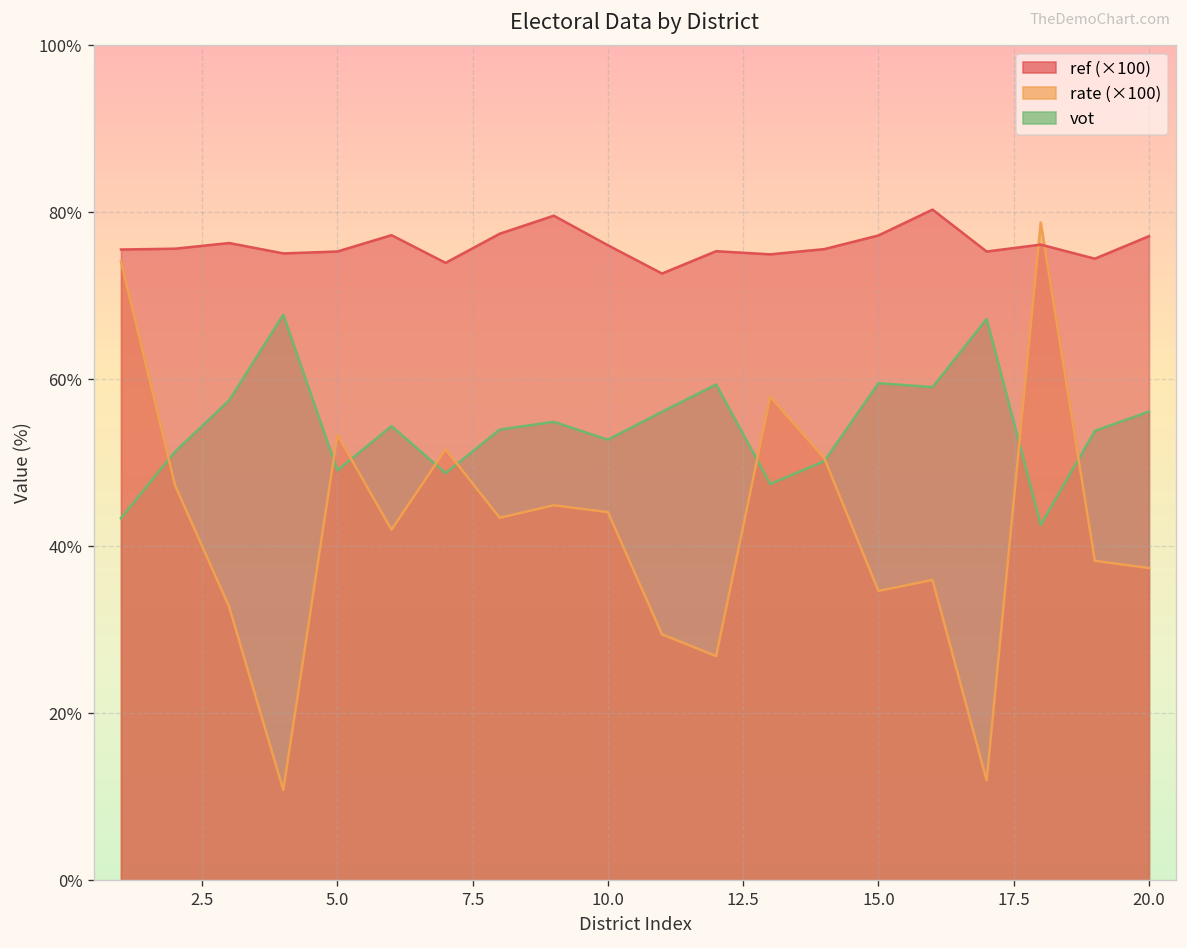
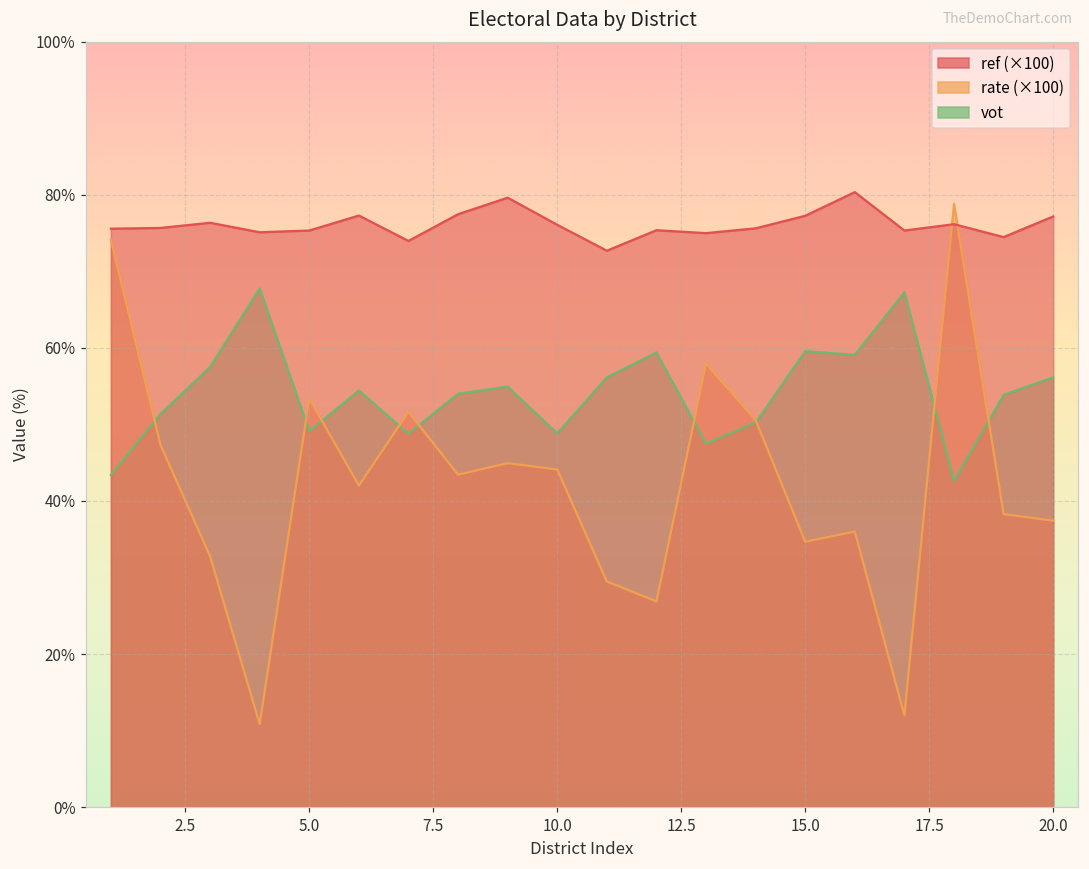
  {
    "vot": {
      "5.0": "49%",
-     "10.0": "53%",
+     "10.0": "49%",
      "15.0": "60%",
      "20.0": "56%"
    }
  }
